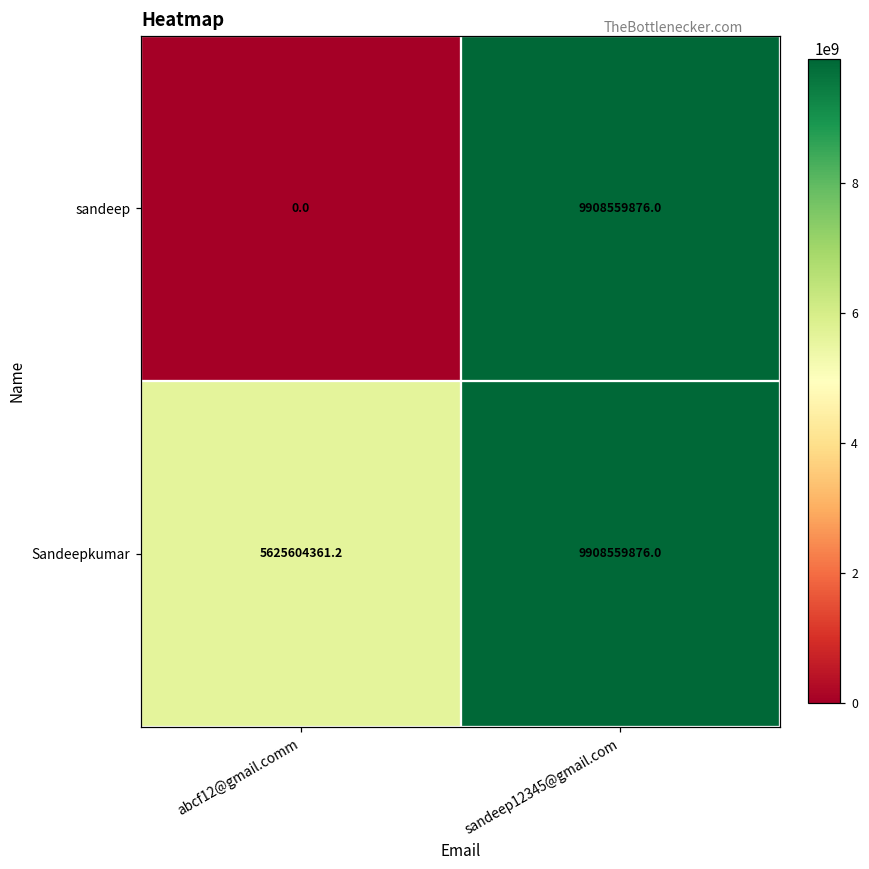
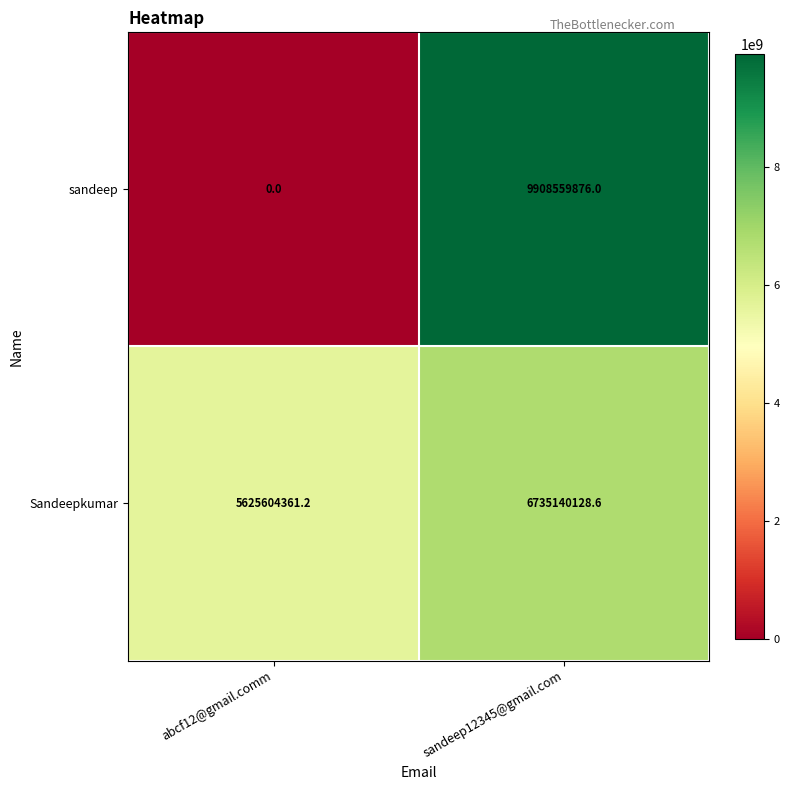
  {
    "sandeep": {
      "abcf12@gmail.comm": 0.0,
      "sandeep12345@gmail.com": 9908559876.0
    },
    "Sandeepkumar": {
      "abcf12@gmail.comm": 5625604361.2,
-     "sandeep12345@gmail.com": 9908559876.0
+     "sandeep12345@gmail.com": 6735140128.6
    }
  }
